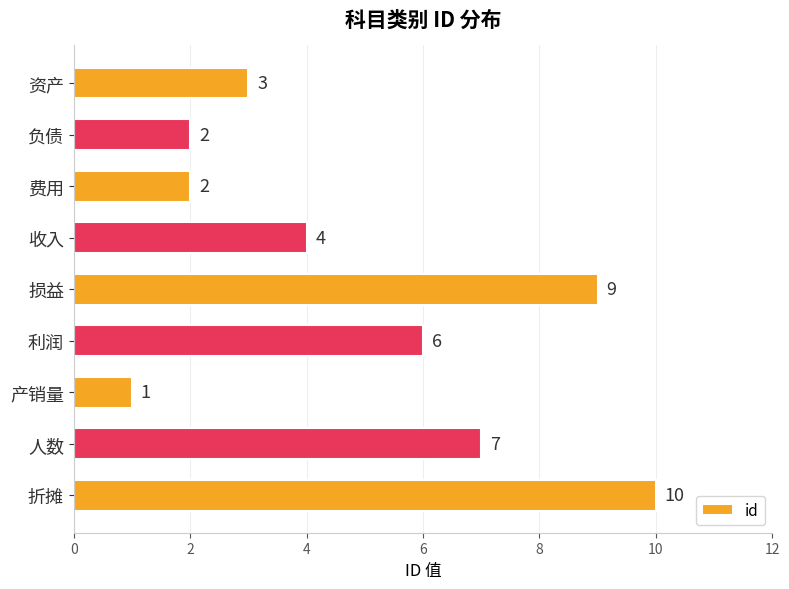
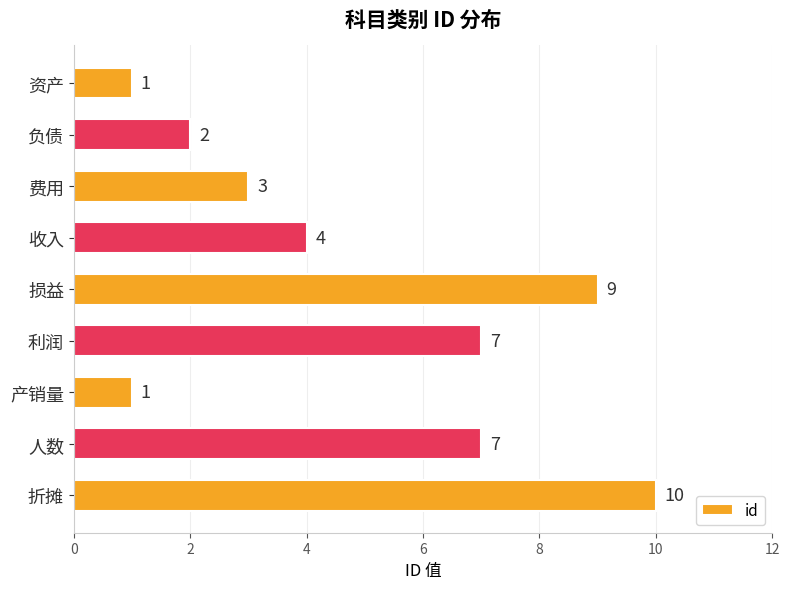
  {
-   "资产": 3,
+   "资产": 1,
    "负债": 2,
-   "费用": 2,
+   "费用": 3,
    "收入": 4,
    "损益": 9,
-   "利润": 6,
+   "利润": 7,
    "产销量": 1,
    "人数": 7,
    "折摊": 10
  }
